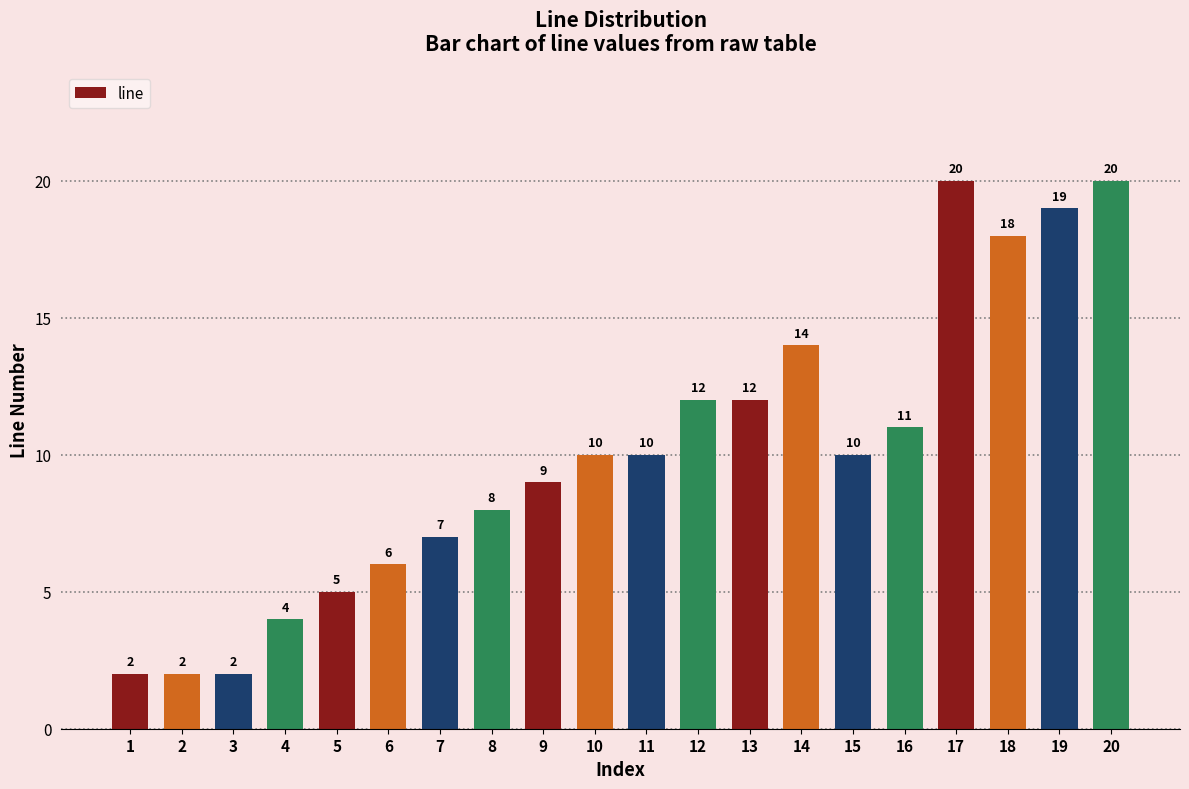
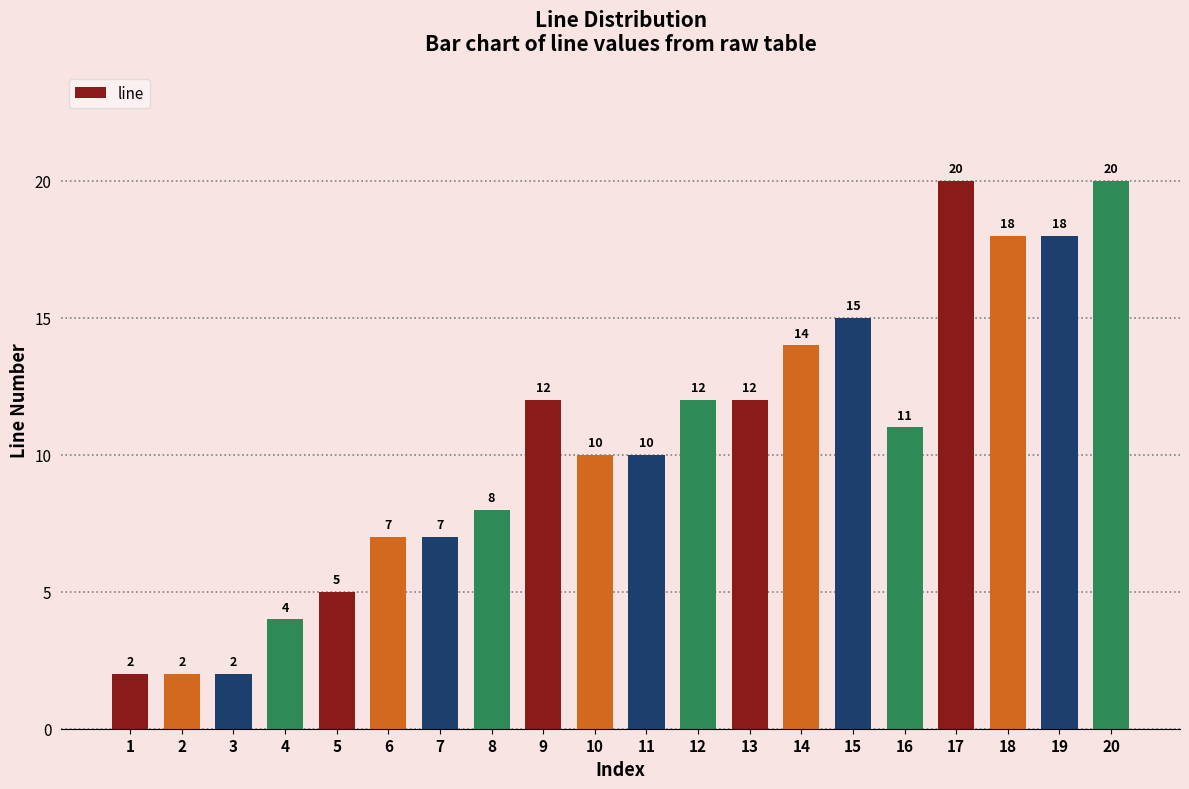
  {
    "1": 2,
    "2": 2,
    "3": 2,
    "4": 4,
    "5": 5,
-   "6": 6,
+   "6": 7,
    "7": 7,
    "8": 8,
-   "9": 9,
+   "9": 12,
    "10": 10,
    "11": 10,
    "12": 12,
    "13": 12,
    "14": 14,
-   "15": 10,
+   "15": 15,
    "16": 11,
    "17": 20,
    "18": 18,
-   "19": 19,
+   "19": 18,
    "20": 20
  }
